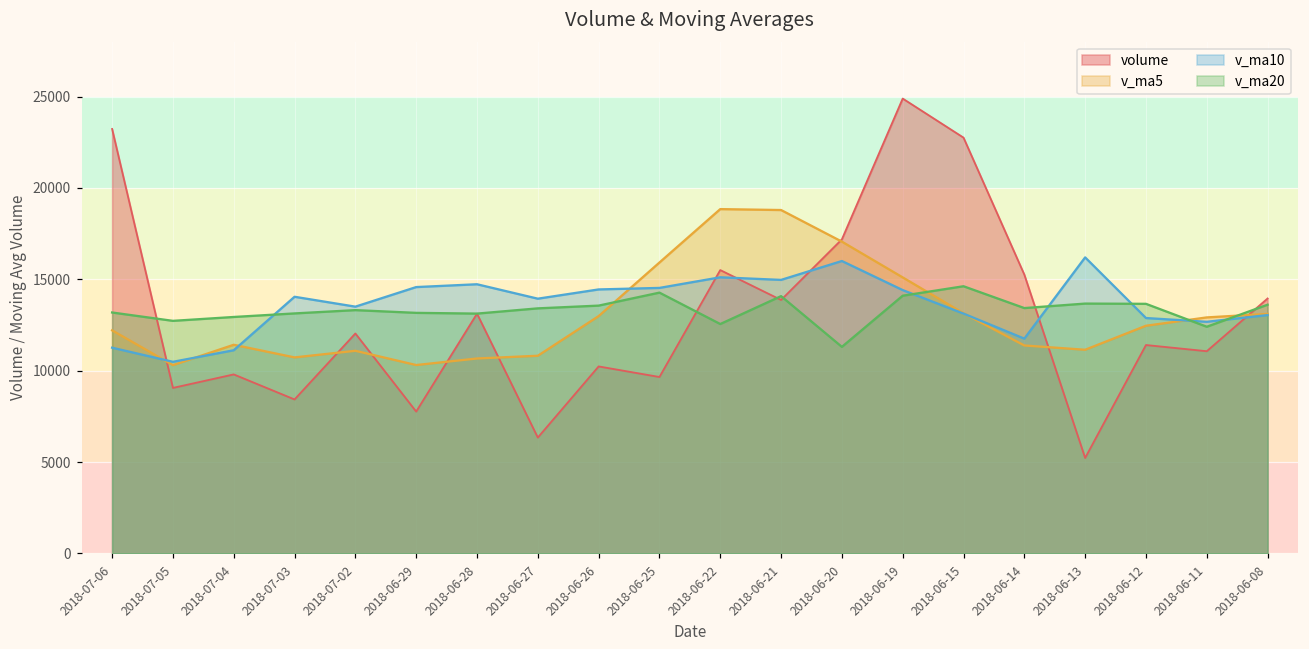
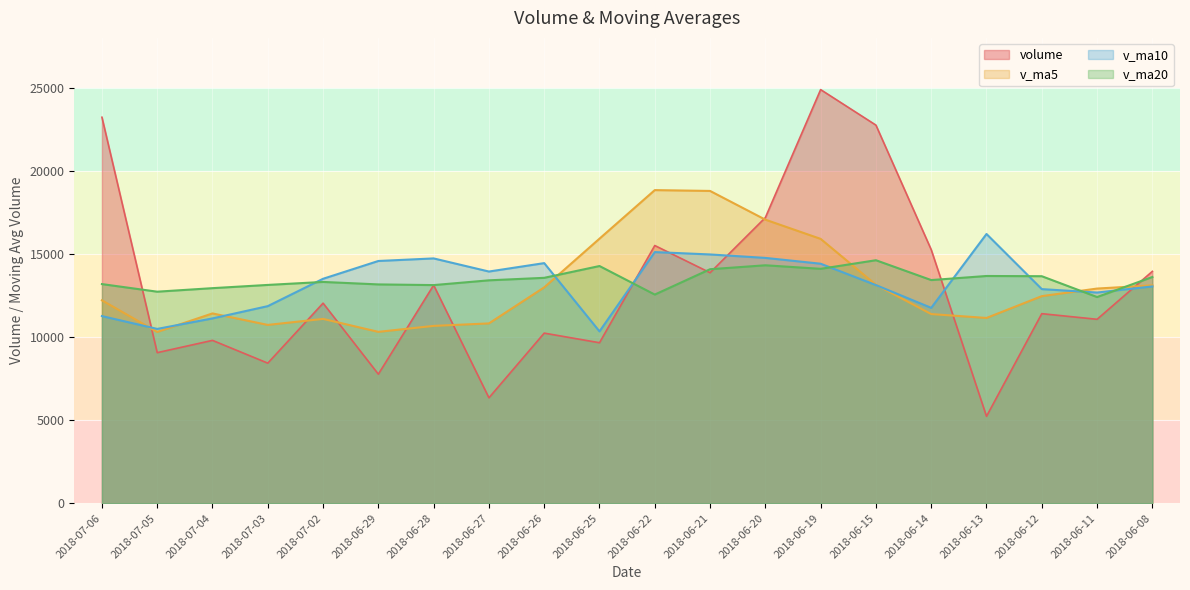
  {
    "volume": {
      "2018-07-06": 23200,
      "2018-07-05": 9100,
      "2018-07-04": 9800,
      "2018-07-03": 8400,
      "2018-07-02": 12000,
      "2018-06-29": 7800,
      "2018-06-27": 6300,
      "2018-06-26": 10200,
      "2018-06-25": 9700,
      "2018-06-22": 15500,
      "2018-06-21": 13900,
      "2018-06-19": 24900,
      "2018-06-15": 22800,
      "2018-06-14": 15300,
      "2018-06-13": 5200,
      "2018-06-12": 11400,
      "2018-06-11": 11100,
      "2018-06-08": 13900
    },
    "v_ma5": {
      "2018-07-06": 12200,
      "2018-07-05": 10300,
      "2018-07-04": 11400,
      "2018-07-03": 10700,
      "2018-07-02": 11100,
      "2018-06-29": 10300,
      "2018-06-28": 10700,
      "2018-06-27": 10800,
      "2018-06-26": 13000,
      "2018-06-25": 15900,
      "2018-06-22": 18800,
      "2018-06-21": 18800,
-     "2018-06-19": 15100,
+     "2018-06-19": 15900,
      "2018-06-14": 11400,
      "2018-06-13": 11100,
      "2018-06-12": 12500,
      "2018-06-11": 12900
    },
    "v_ma10": {
      "2018-07-06": 11300,
      "2018-07-05": 10500,
      "2018-07-04": 11100,
-     "2018-07-03": 14000,
+     "2018-07-03": 11900,
      "2018-07-02": 13500,
      "2018-06-29": 14600,
      "2018-06-28": 14700,
      "2018-06-27": 13900,
      "2018-06-26": 14400,
-     "2018-06-25": 14500,
+     "2018-06-25": 10300,
      "2018-06-22": 15100,
      "2018-06-21": 15000,
-     "2018-06-20": 16000,
+     "2018-06-20": 14800,
      "2018-06-19": 14400,
      "2018-06-14": 11800,
      "2018-06-13": 16200,
      "2018-06-12": 12900,
      "2018-06-11": 12700
    },
    "v_ma20": {
      "2018-07-06": 13200,
      "2018-07-05": 12700,
      "2018-07-04": 12900,
      "2018-07-03": 13100,
      "2018-07-02": 13300,
      "2018-06-29": 13200,
      "2018-06-27": 13400,
      "2018-06-26": 13600,
      "2018-06-25": 14300,
      "2018-06-22": 12600,
      "2018-06-21": 14100,
-     "2018-06-20": 11300,
+     "2018-06-20": 14300,
      "2018-06-19": 14100,
      "2018-06-15": 14600,
      "2018-06-14": 13400,
      "2018-06-13": 13700,
      "2018-06-12": 13700,
      "2018-06-11": 12400,
      "2018-06-08": 13600
    }
  }
